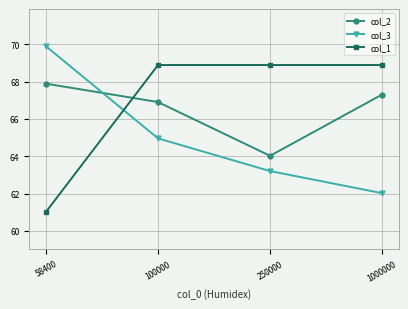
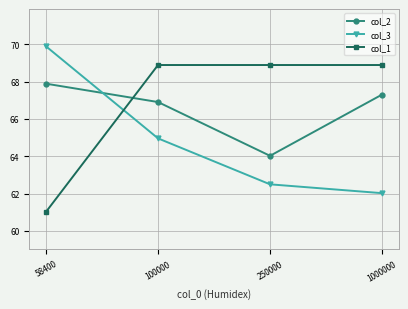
  {
    "col_3": {
      "58400": 69.9,
      "100000": 65.0,
-     "250000": 63.2,
+     "250000": 62.5,
      "1000000": 62.0
    }
  }
